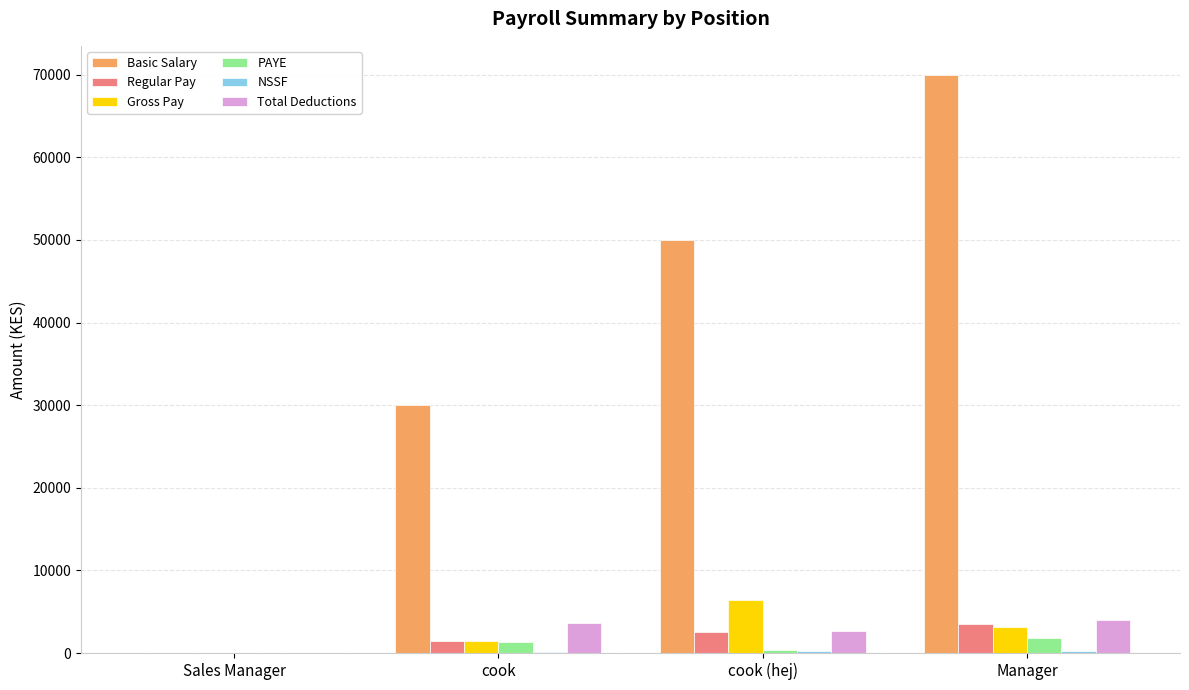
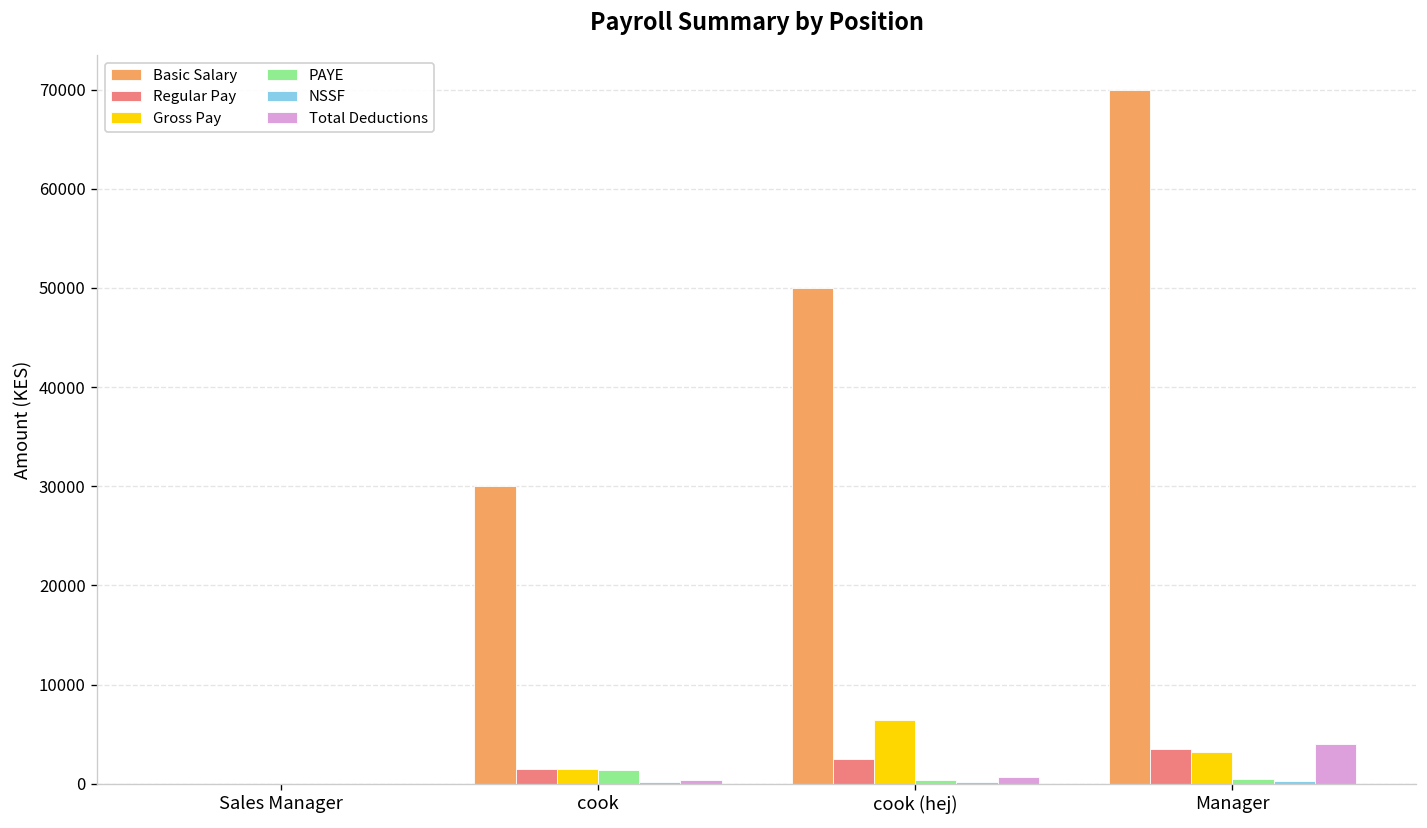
  {
    "Gross Pay": {
      "Sales Manager": 0,
      "cook": 2000,
      "cook (hej)": 6000,
      "Manager": 3000
    },
    "PAYE": {
      "Sales Manager": 0,
      "cook": 1000,
      "cook (hej)": 0,
-     "Manager": 2000
+     "Manager": 0
    },
    "NSSF": {
      "Sales Manager": 0
    },
    "Total Deductions": {
      "Sales Manager": 0,
-     "cook": 4000,
-     "cook (hej)": 3000,
+     "cook": 0,
+     "cook (hej)": 1000,
      "Manager": 4000
    }
  }
